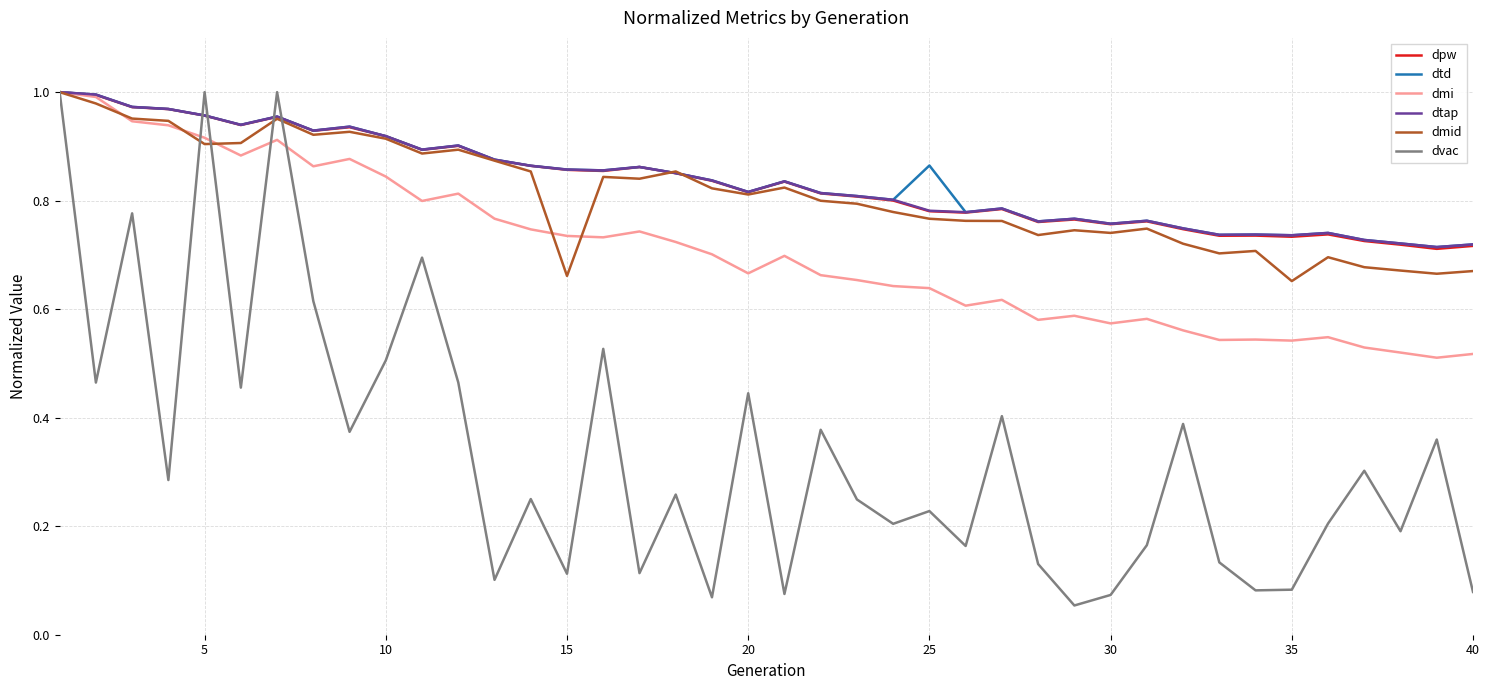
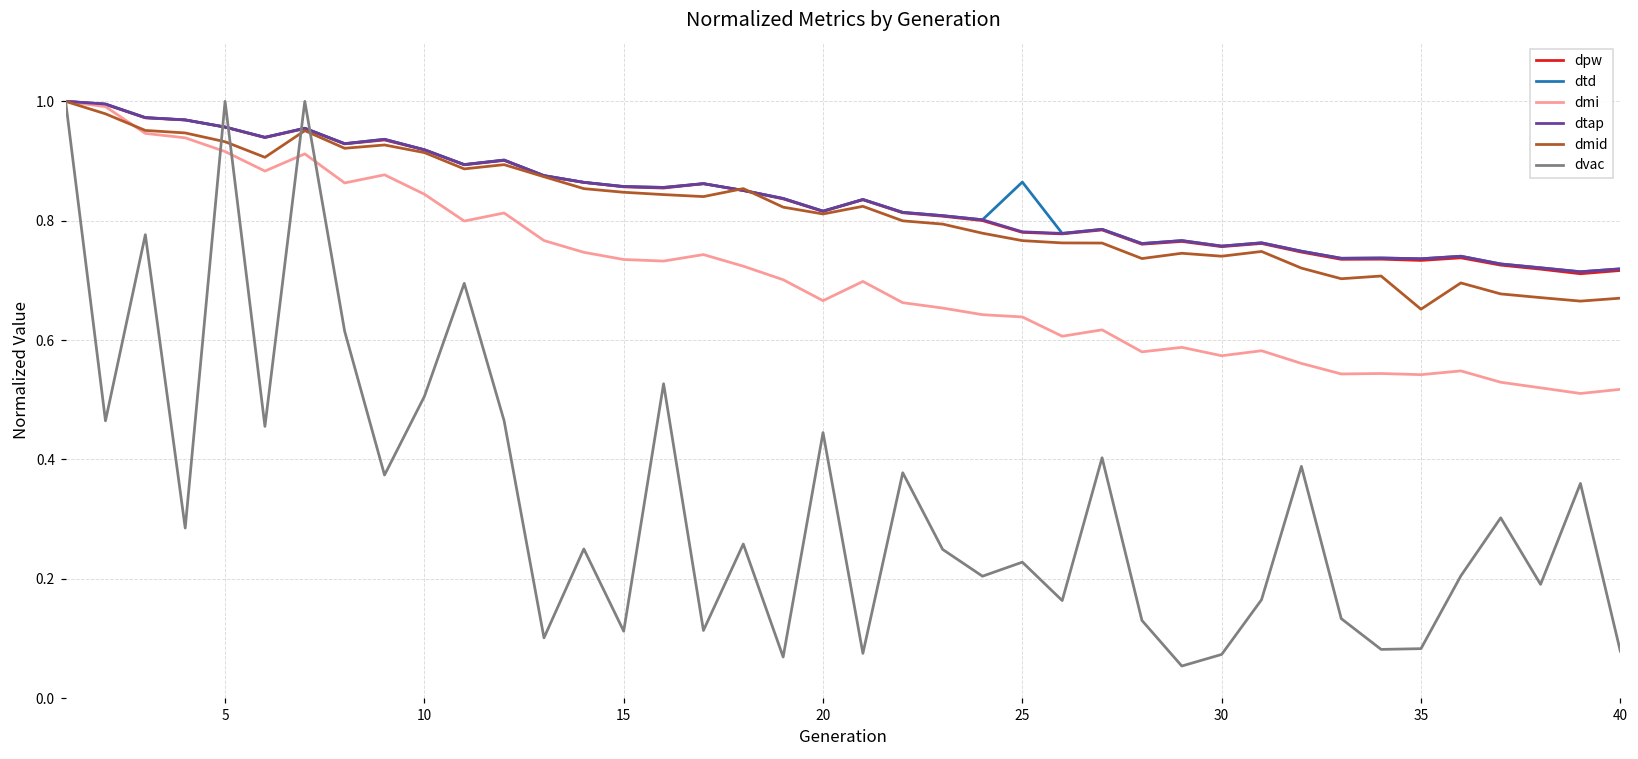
  {
    "dtd": {
      "25": 0.86
    },
    "dmi": {
      "5": 0.92,
      "10": 0.84,
      "15": 0.74,
      "20": 0.67,
      "25": 0.64,
      "30": 0.57,
      "35": 0.54,
      "40": 0.52
    },
    "dmid": {
-     "5": 0.90,
-     "15": 0.66,
+     "5": 0.93,
+     "15": 0.85,
      "25": 0.77,
      "30": 0.74,
      "35": 0.65,
      "40": 0.67
    },
    "dvac": {
      "5": 1.00,
      "10": 0.51,
      "15": 0.11,
      "20": 0.45,
      "25": 0.23,
      "30": 0.07,
      "35": 0.08,
      "40": 0.08
    }
  }
